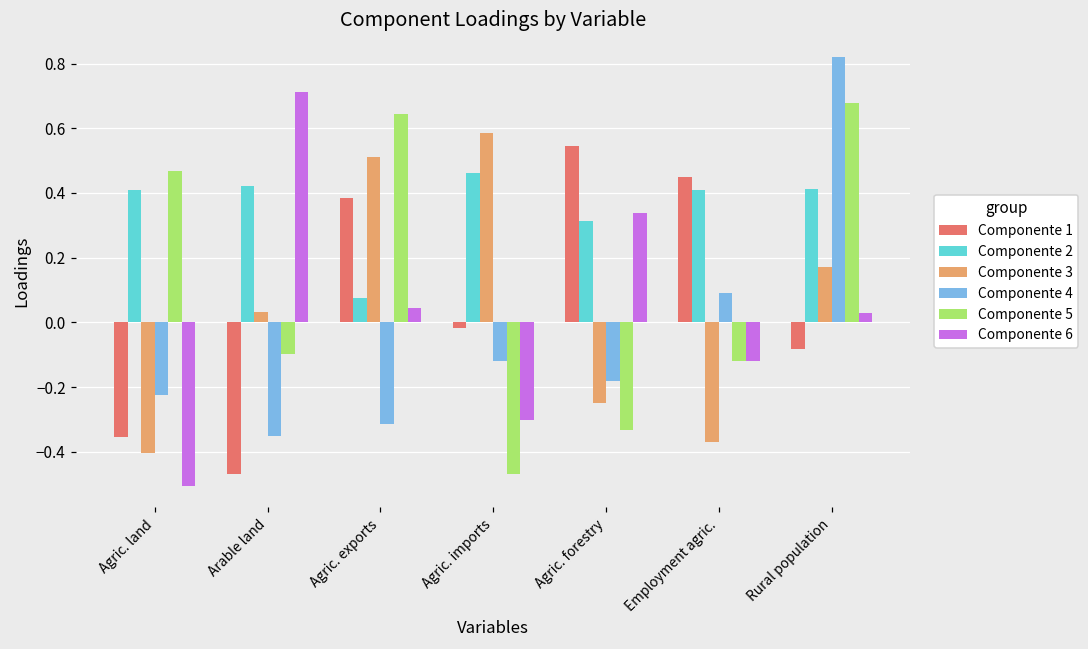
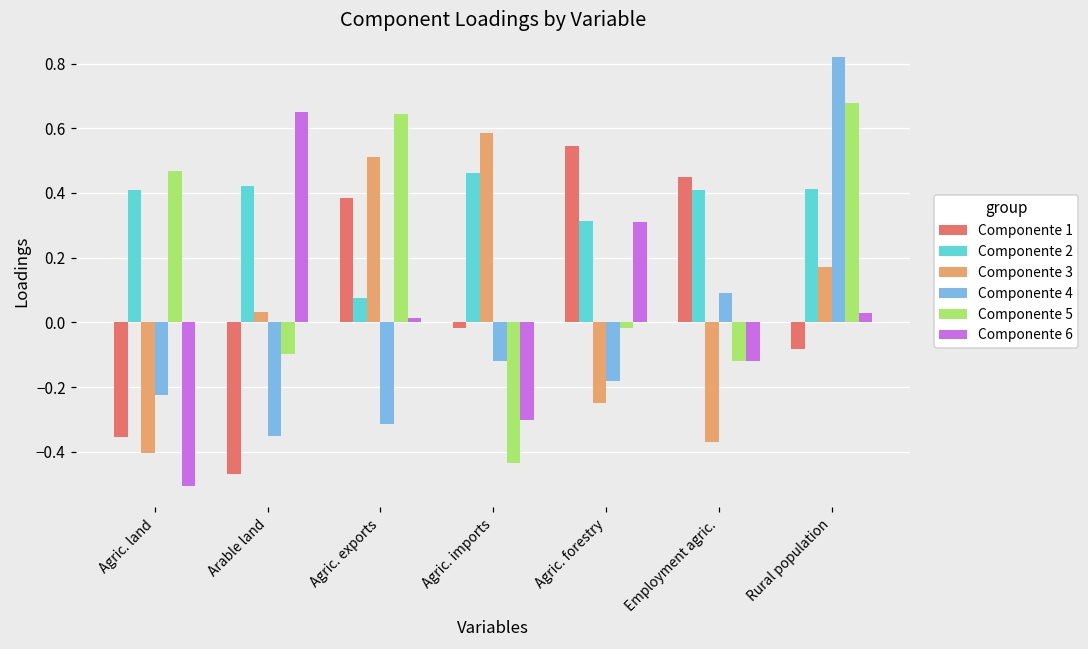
  {
    "Componente 5": {
      "Agric. land": 0.47,
      "Arable land": -0.10,
      "Agric. exports": 0.65,
-     "Agric. imports": -0.47,
-     "Agric. forestry": -0.33,
+     "Agric. imports": -0.44,
+     "Agric. forestry": -0.02,
      "Employment agric.": -0.12,
      "Rural population": 0.68
    },
    "Componente 6": {
      "Agric. land": -0.50,
-     "Arable land": 0.71,
-     "Agric. exports": 0.04,
+     "Arable land": 0.65,
+     "Agric. exports": 0.01,
      "Agric. imports": -0.30,
-     "Agric. forestry": 0.34,
+     "Agric. forestry": 0.31,
      "Employment agric.": -0.12,
      "Rural population": 0.03
    }
  }
